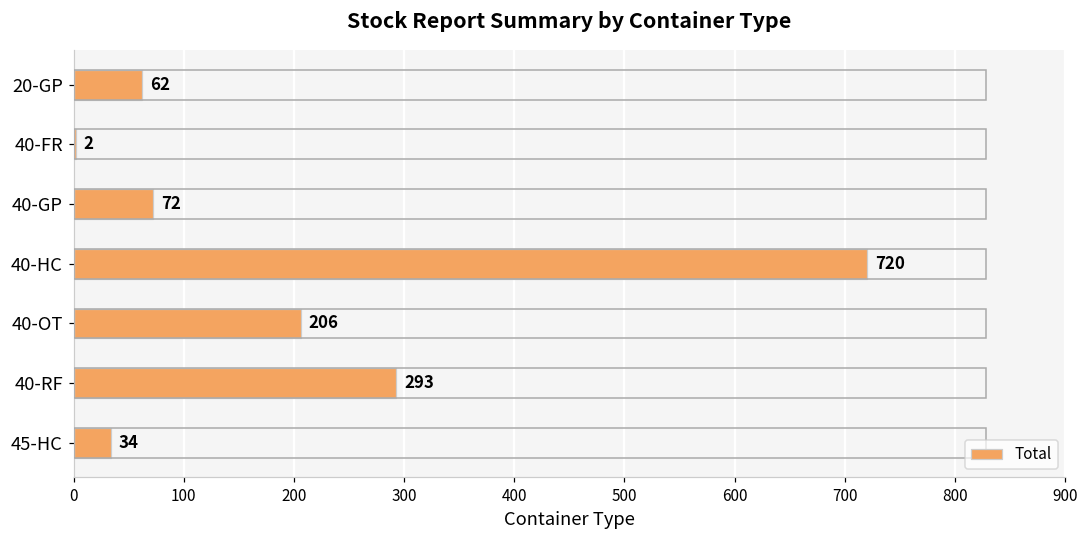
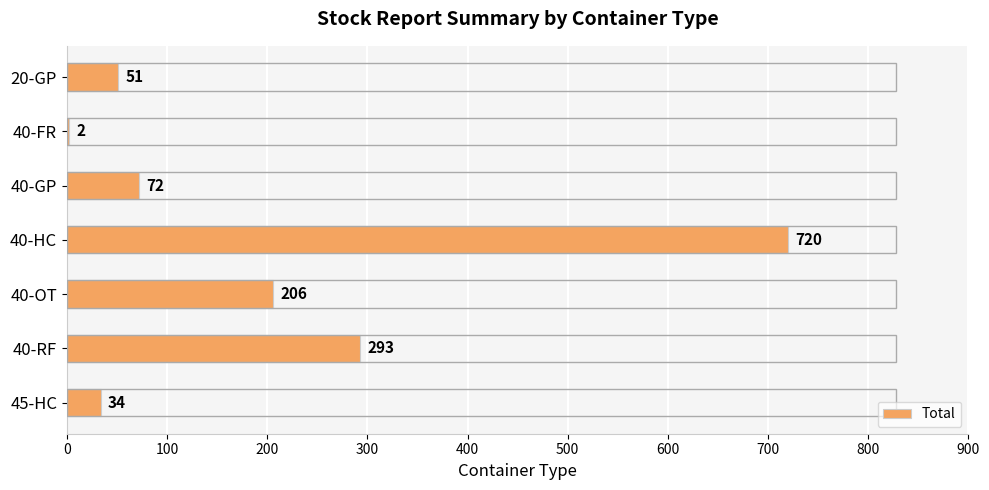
  {
-   "20-GP": 62,
+   "20-GP": 51,
    "40-FR": 2,
    "40-GP": 72,
    "40-HC": 720,
    "40-OT": 206,
    "40-RF": 293,
    "45-HC": 34
  }
